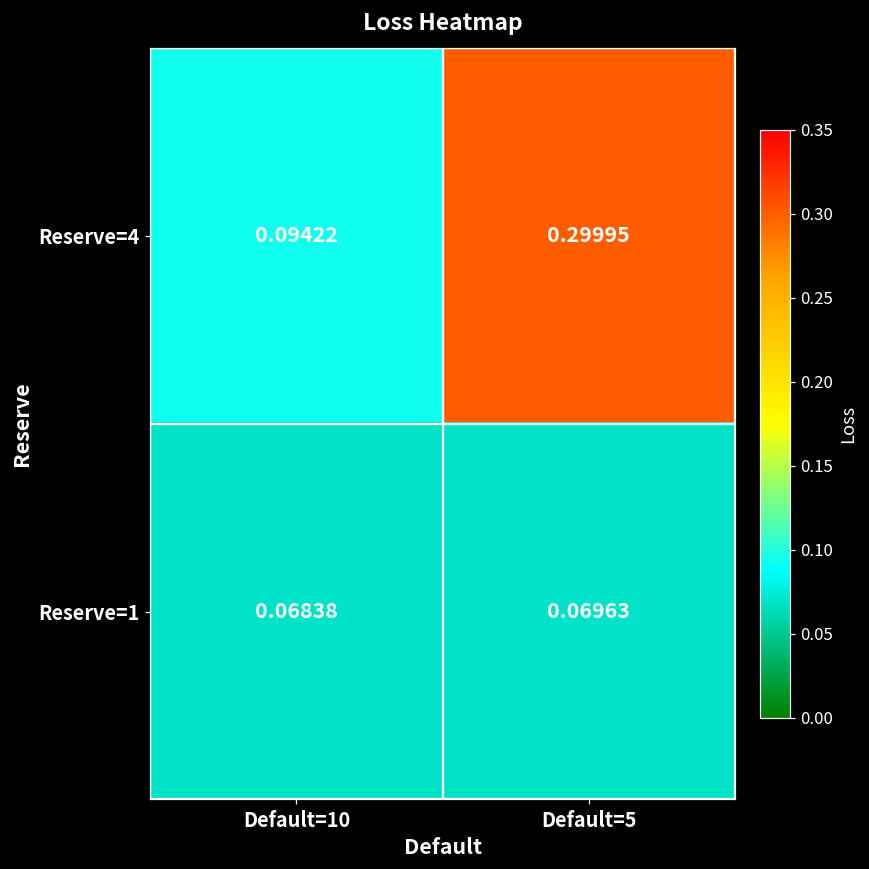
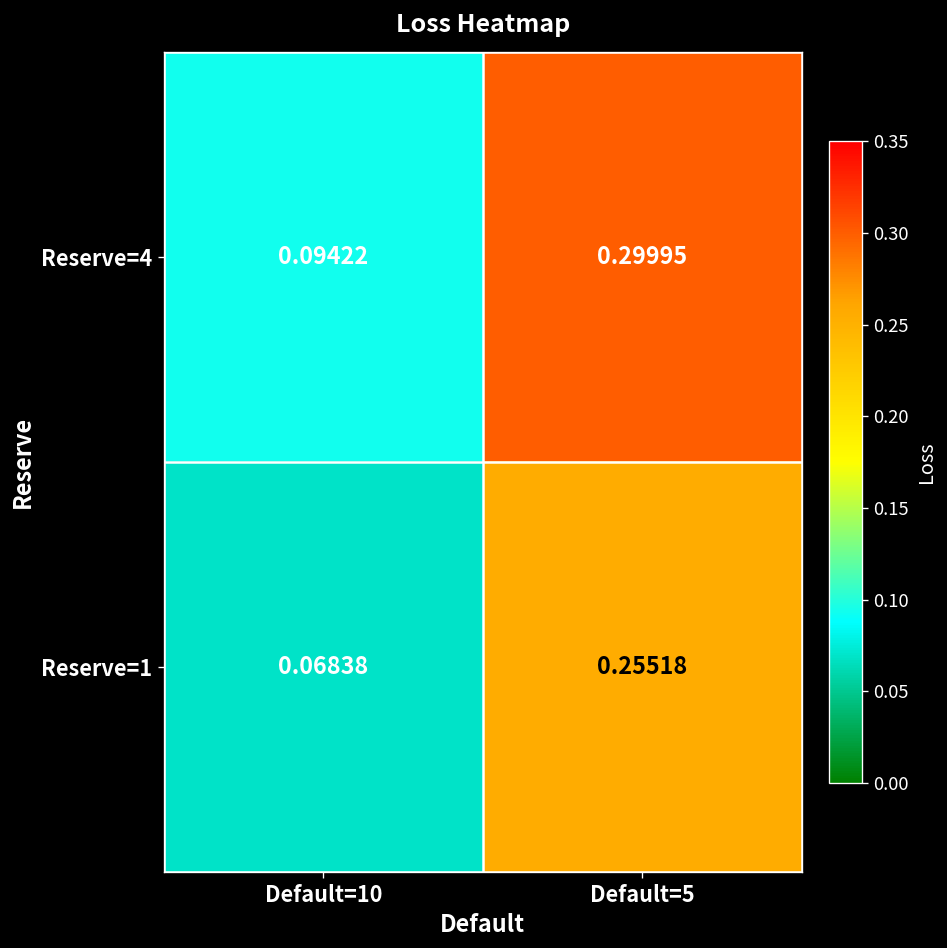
  {
    "Reserve=4": {
      "Default=10": 0.09422,
      "Default=5": 0.29995
    },
    "Reserve=1": {
      "Default=10": 0.06838,
-     "Default=5": 0.06963
+     "Default=5": 0.25518
    }
  }
